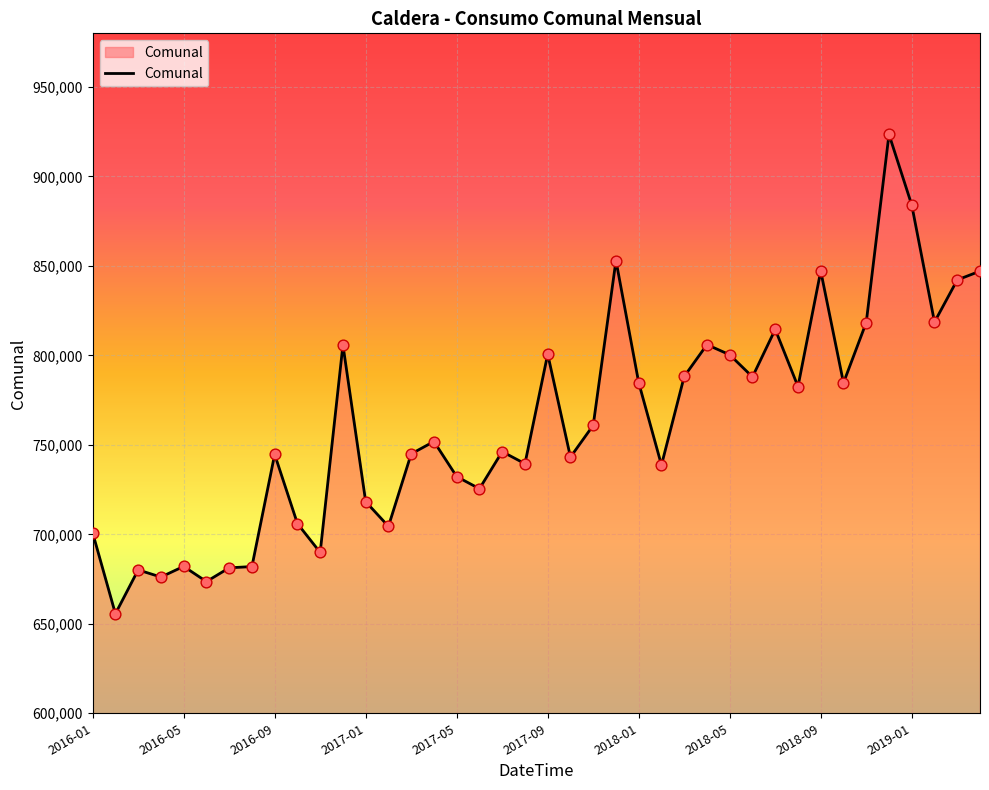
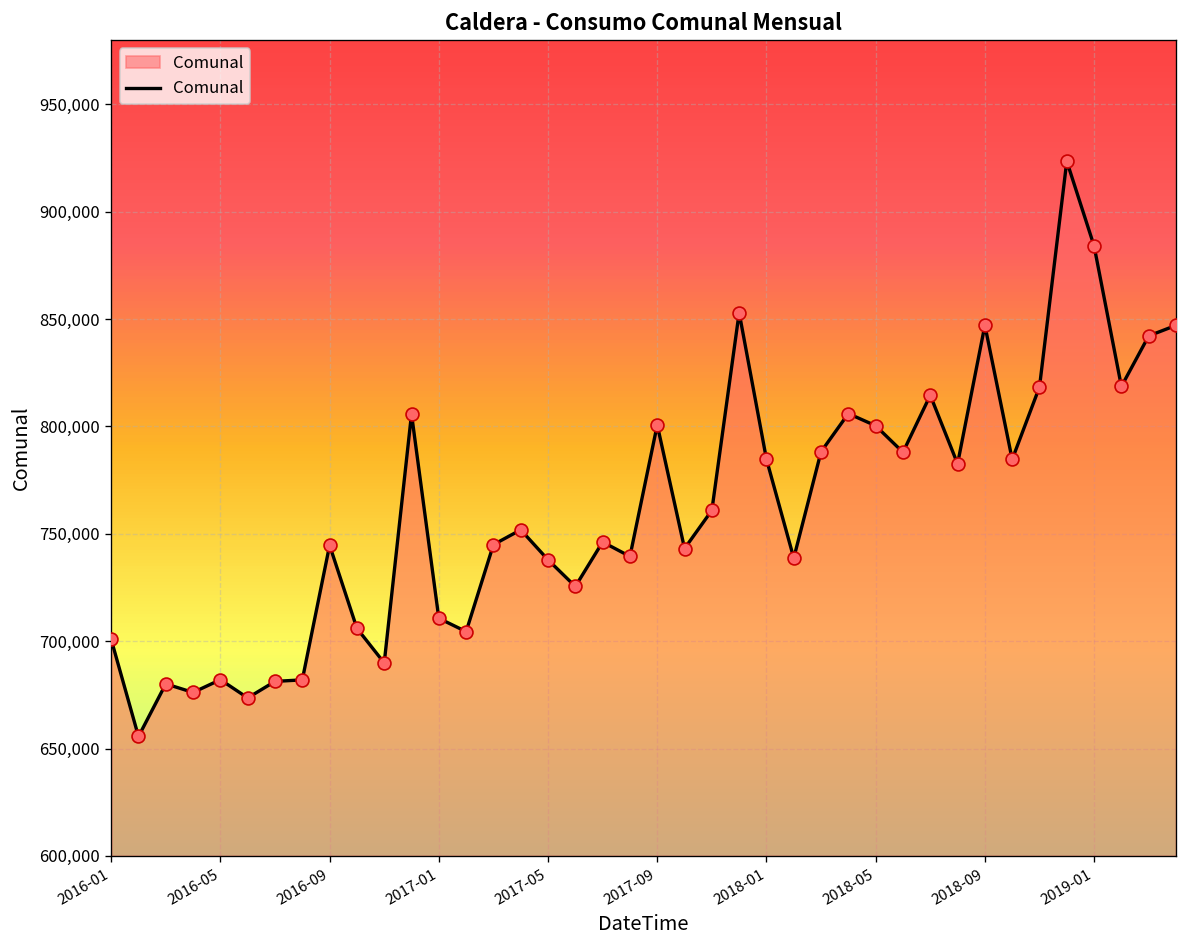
  {
    "2016-01": "701,000",
    "2016-05": "682,000",
    "2016-09": "745,000",
-   "2017-01": "718,000",
-   "2017-05": "732,000",
+   "2017-01": "711,000",
+   "2017-05": "738,000",
    "2017-09": "801,000",
    "2018-01": "785,000",
    "2018-05": "800,000",
    "2018-09": "847,000",
    "2019-01": "884,000"
  }
